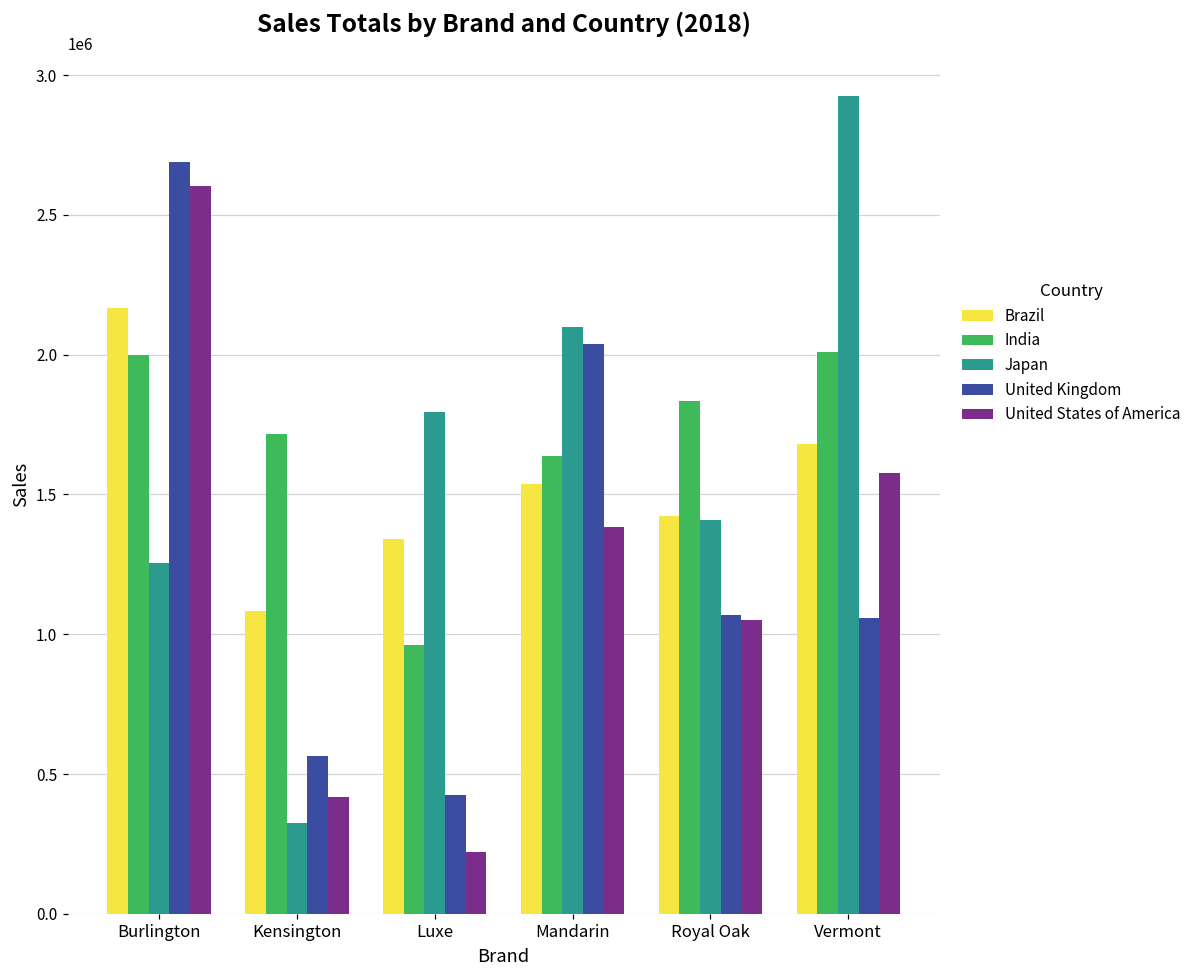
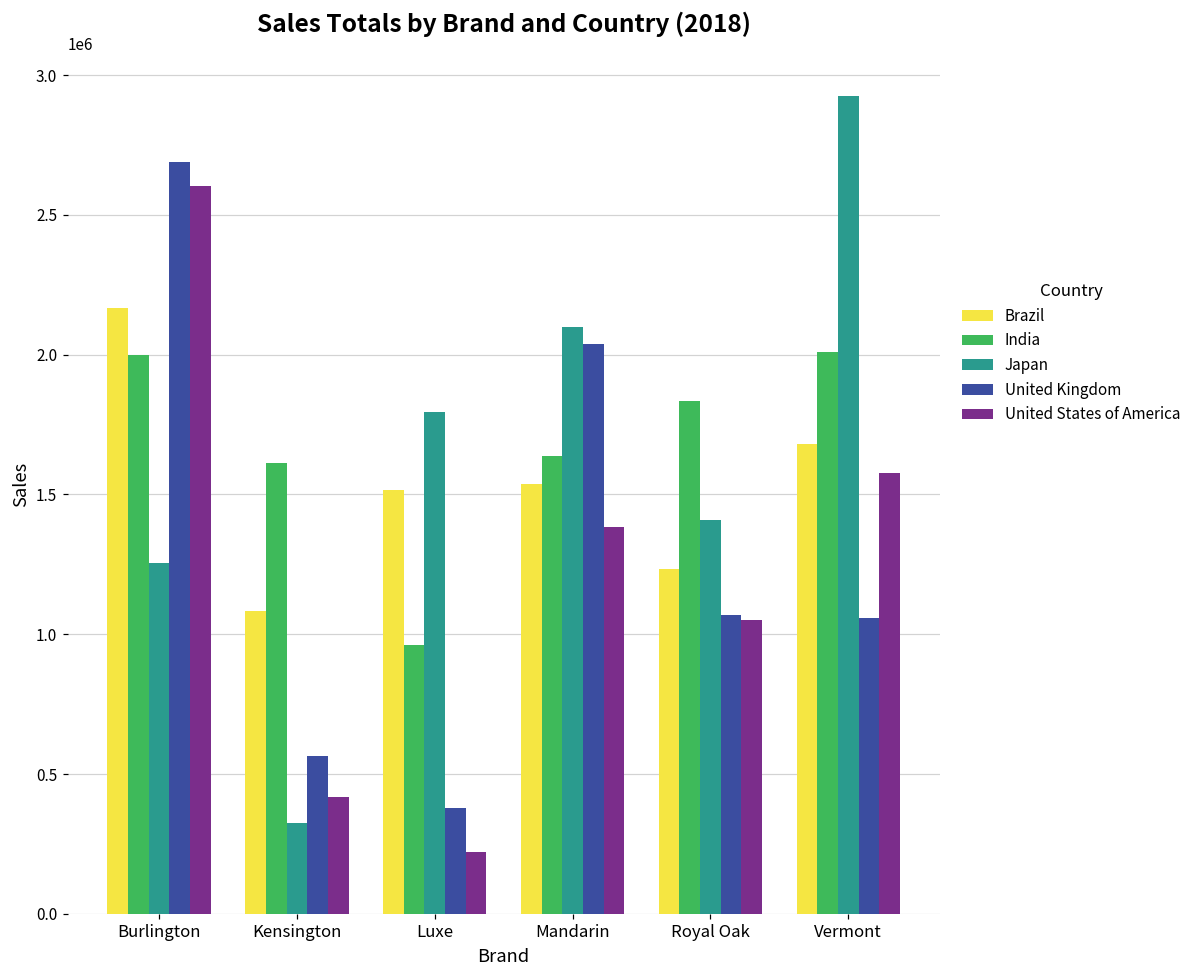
  {
    "Brazil": {
      "Burlington": 2170000,
      "Kensington": 1080000,
-     "Luxe": 1340000,
+     "Luxe": 1520000,
      "Mandarin": 1540000,
-     "Royal Oak": 1420000,
+     "Royal Oak": 1230000,
      "Vermont": 1680000
    },
    "India": {
      "Burlington": 2000000,
-     "Kensington": 1710000,
+     "Kensington": 1610000,
      "Luxe": 960000,
      "Mandarin": 1640000,
      "Royal Oak": 1830000,
      "Vermont": 2010000
    },
    "Japan": {
      "Burlington": 1250000,
      "Kensington": 330000,
      "Luxe": 1800000,
      "Mandarin": 2100000,
      "Royal Oak": 1410000,
      "Vermont": 2930000
    },
    "United Kingdom": {
      "Burlington": 2690000,
      "Kensington": 560000,
-     "Luxe": 420000,
+     "Luxe": 380000,
      "Mandarin": 2040000,
      "Royal Oak": 1070000,
      "Vermont": 1060000
    },
    "United States of America": {
      "Burlington": 2600000,
      "Kensington": 420000,
      "Luxe": 220000,
      "Mandarin": 1380000,
      "Royal Oak": 1050000,
      "Vermont": 1580000
    }
  }
